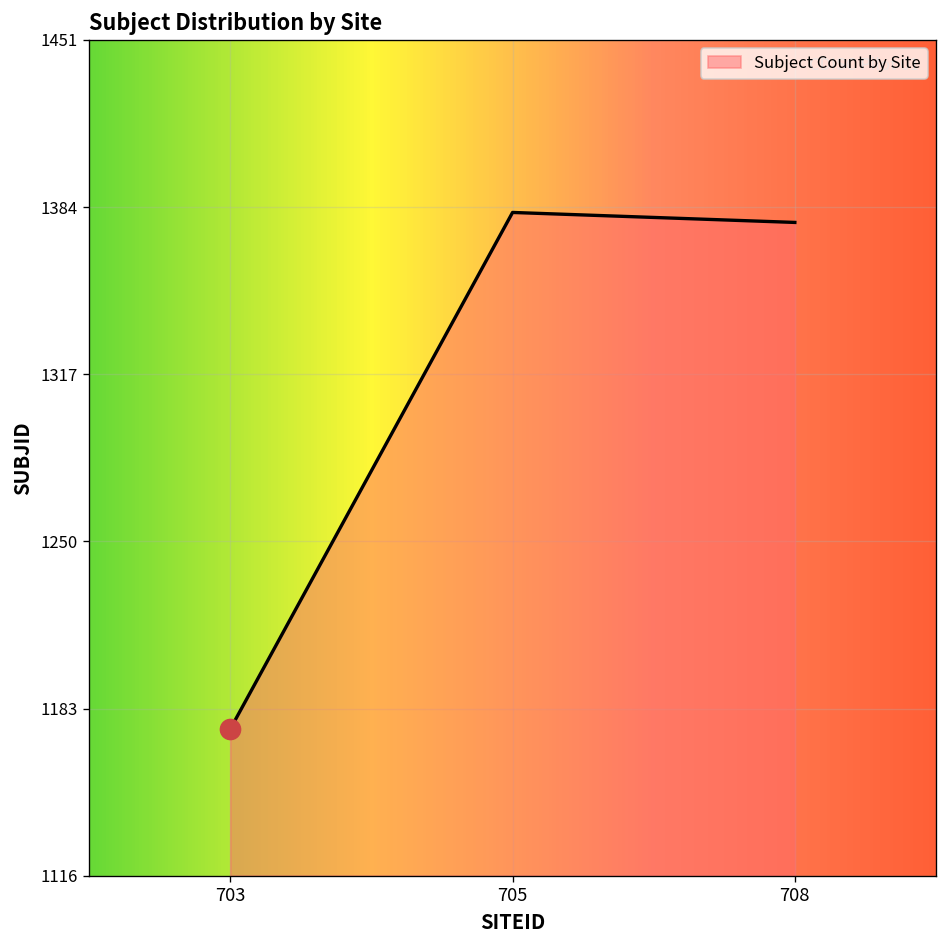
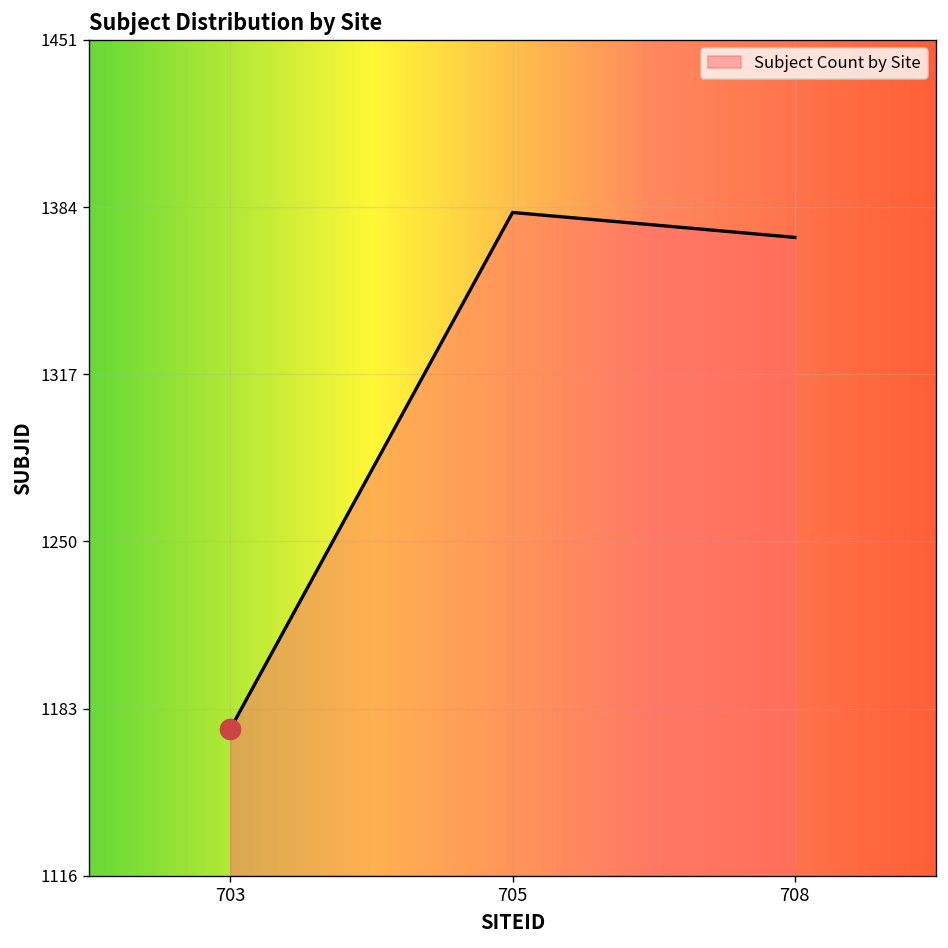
  {
    "Subject Count by Site": {
      "705": 1382,
-     "708": 1378
+     "708": 1372
    }
  }
